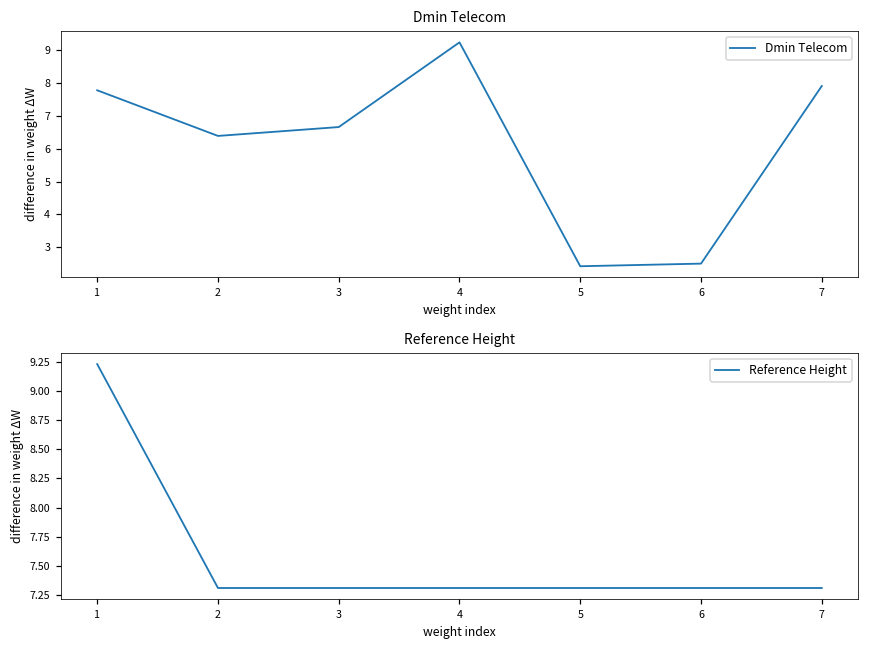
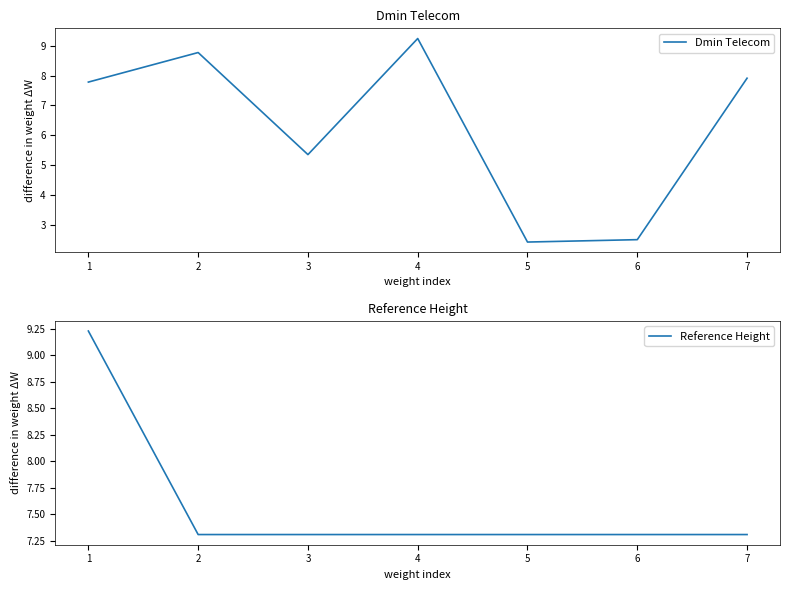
  {
    "Dmin Telecom": {
      "1": 7.8,
-     "2": 6.4,
-     "3": 6.7,
+     "2": 8.8,
+     "3": 5.4,
      "4": 9.2,
      "5": 2.4,
      "6": 2.5,
      "7": 7.9
    },
    "Reference Height": {
      "1": 9.23,
      "2": 7.31,
      "3": 7.31,
      "4": 7.31,
      "5": 7.31,
      "6": 7.31,
      "7": 7.31
    }
  }
